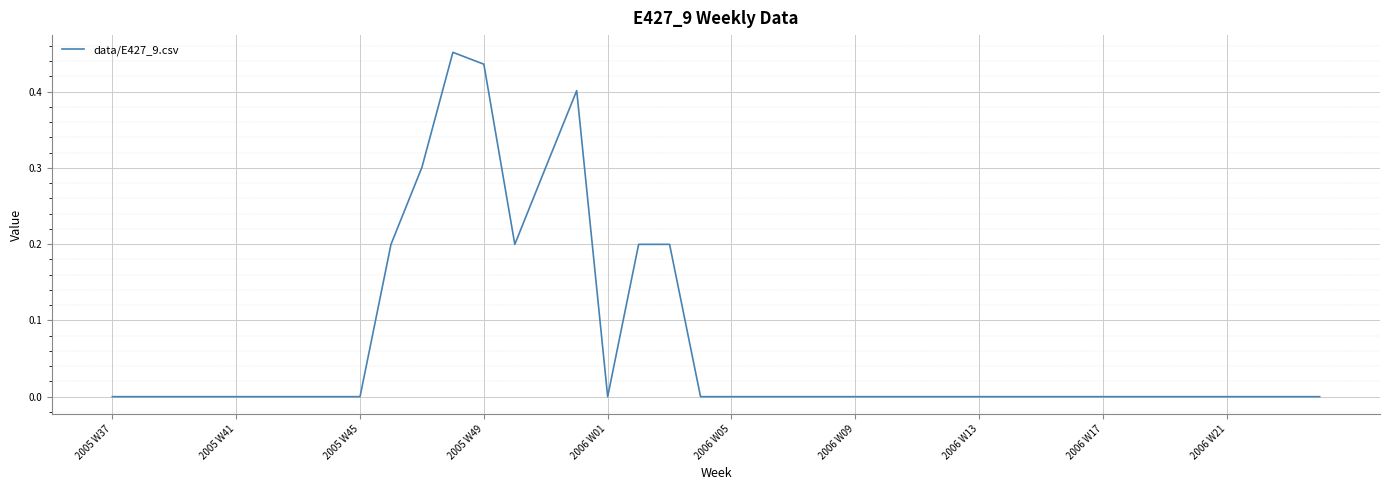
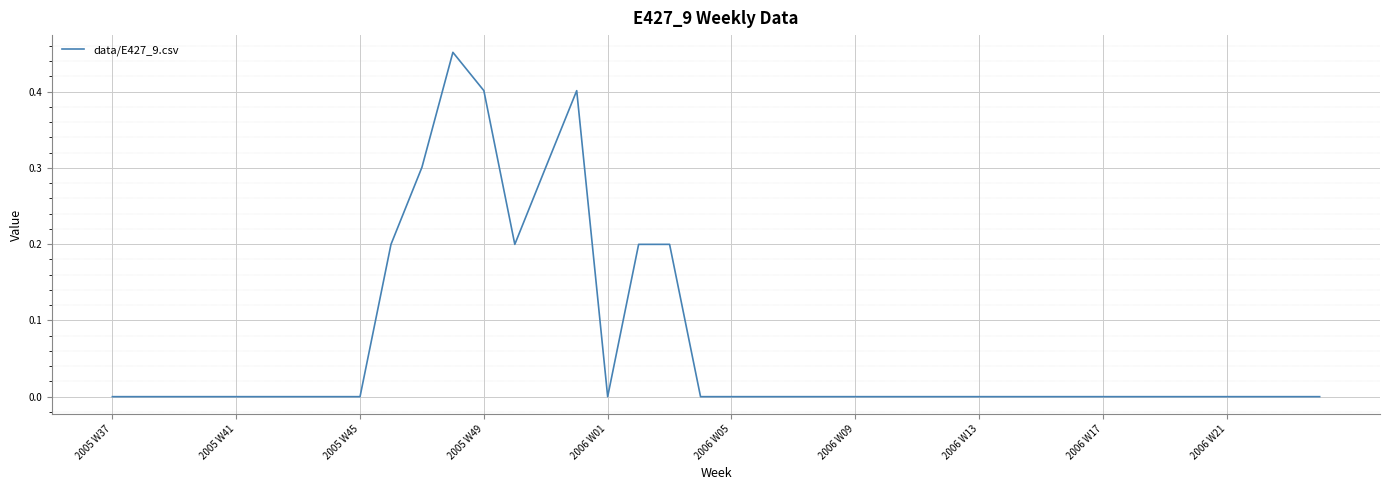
  {
    "2005 W37": 0.00,
    "2005 W41": 0.00,
    "2005 W45": 0.00,
-   "2005 W49": 0.44,
+   "2005 W49": 0.40,
    "2006 W01": 0.00,
    "2006 W05": 0.00,
    "2006 W09": 0.00,
    "2006 W13": 0.00,
    "2006 W17": 0.00,
    "2006 W21": 0.00
  }
